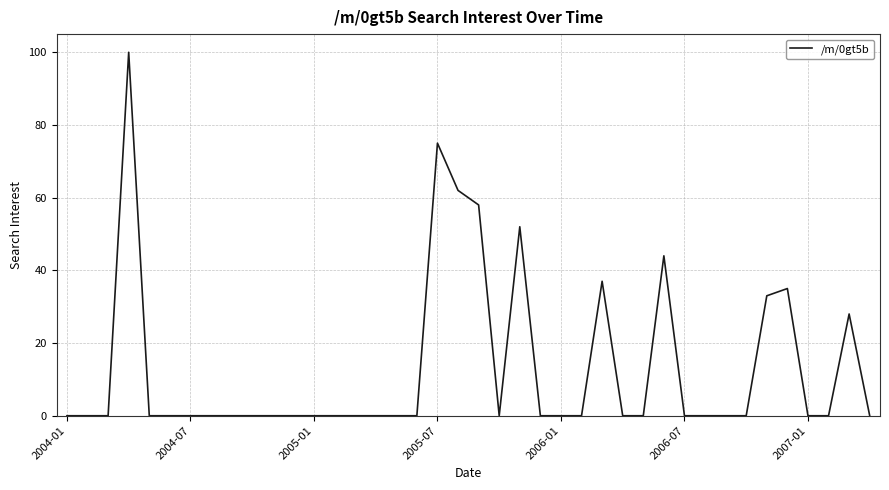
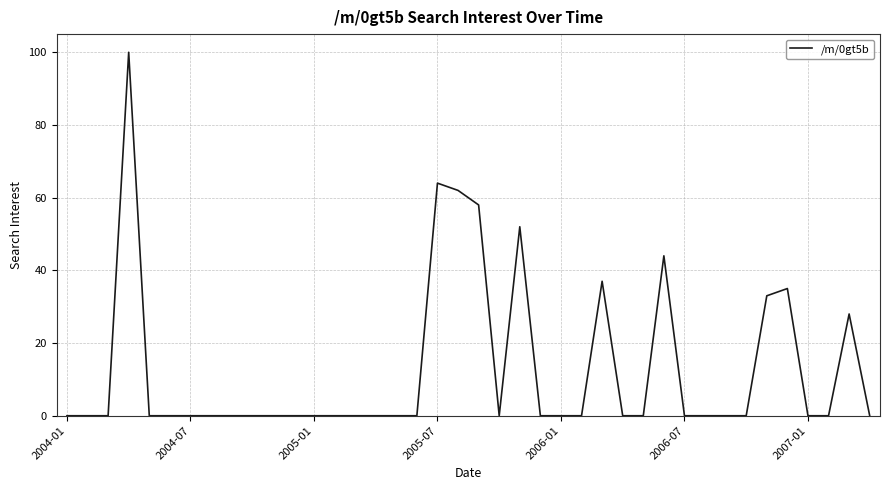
  {
    "2004-01": 0,
    "2004-07": 0,
    "2005-01": 0,
-   "2005-07": 75,
+   "2005-07": 64,
    "2006-01": 0,
    "2006-07": 0,
    "2007-01": 0
  }
